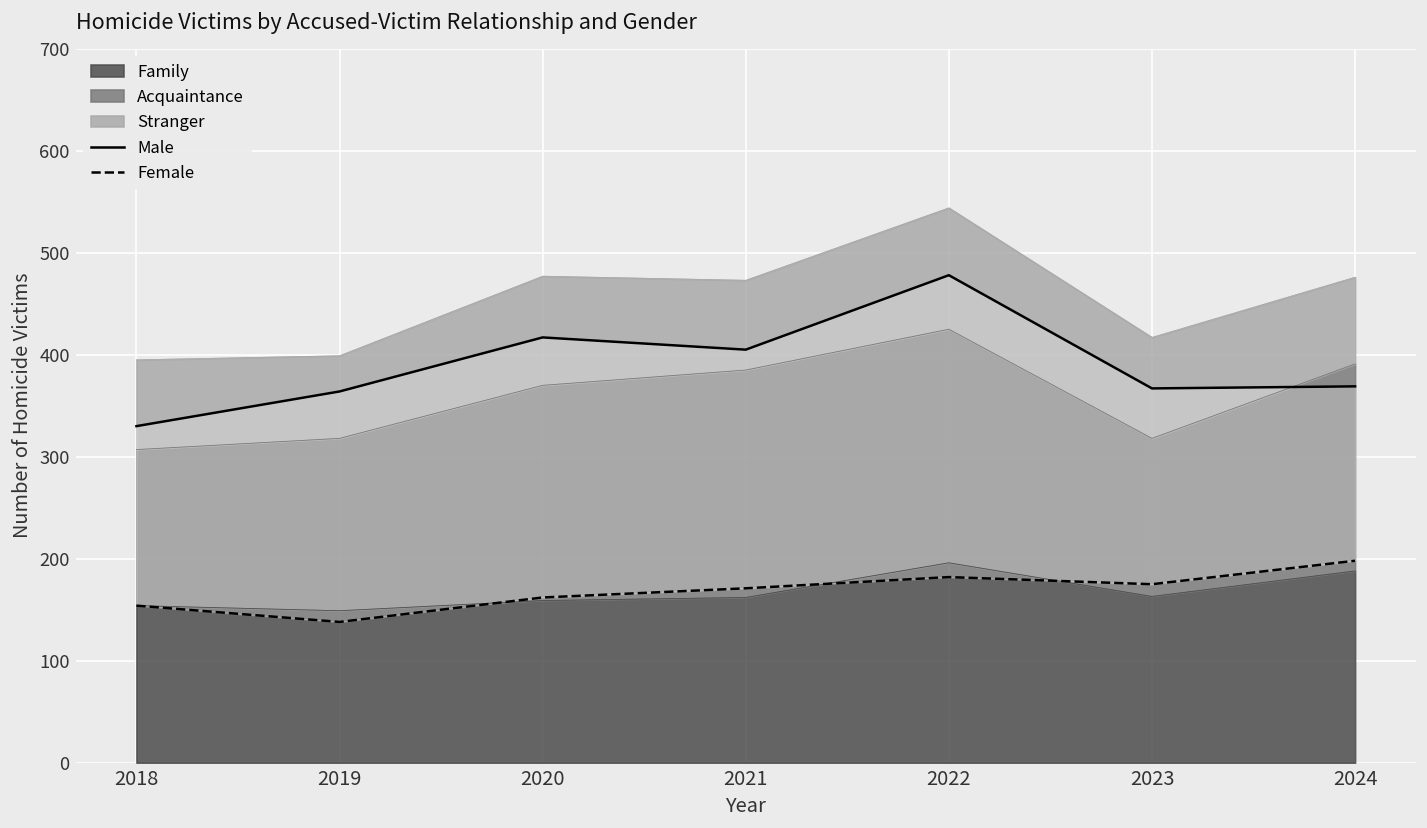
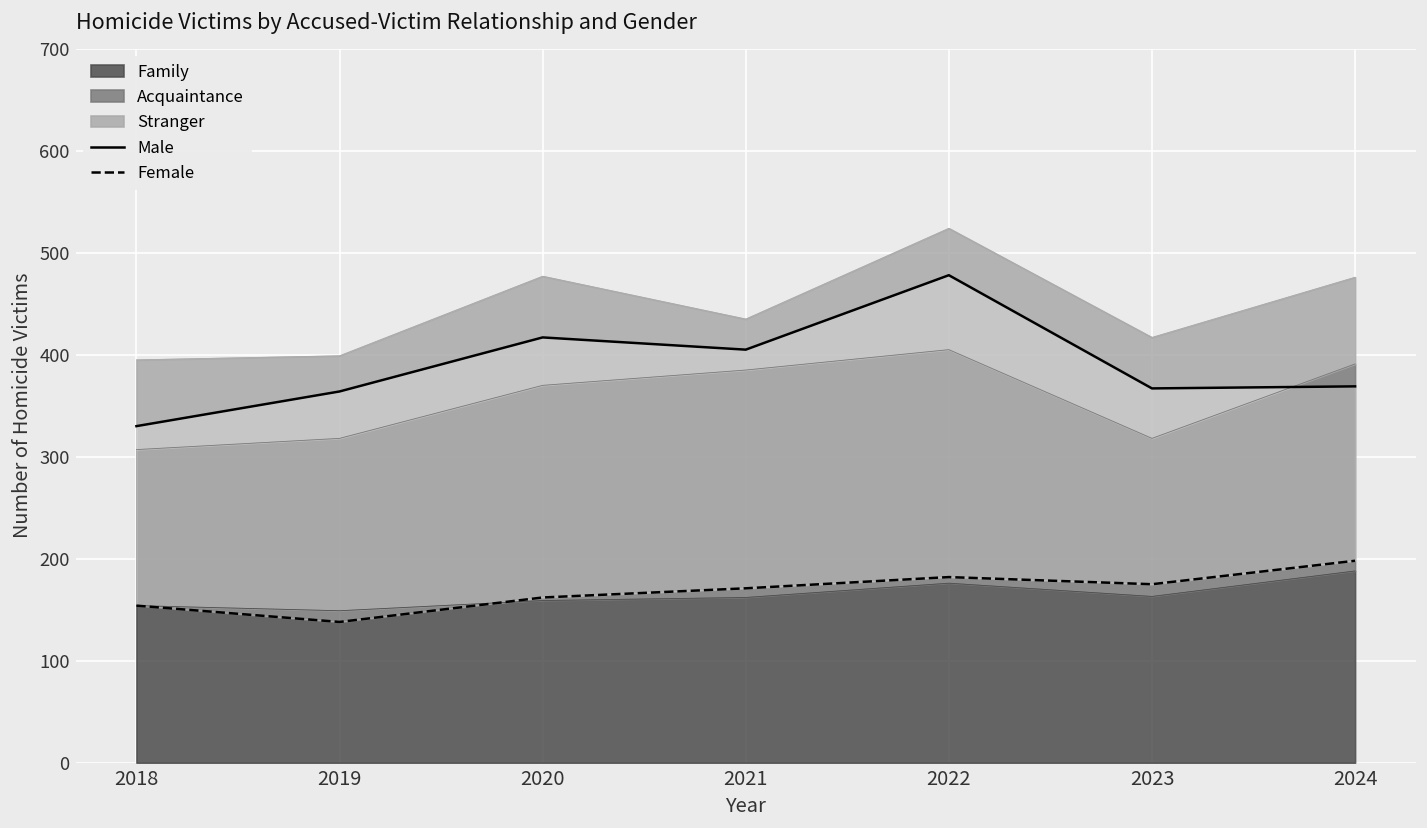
  {
    "Family": {
      "2019": 150,
      "2020": 160,
      "2021": 160,
-     "2022": 200,
+     "2022": 180,
      "2023": 160,
      "2024": 190
    },
    "Acquaintance": {
      "2018": 150,
      "2019": 170,
      "2020": 210,
      "2021": 220,
      "2022": 230,
      "2023": 160,
      "2024": 200
    },
    "Stranger": {
      "2018": 90,
      "2019": 80,
      "2020": 110,
-     "2021": 90,
+     "2021": 50,
      "2022": 120,
      "2023": 100,
      "2024": 90
    }
  }
